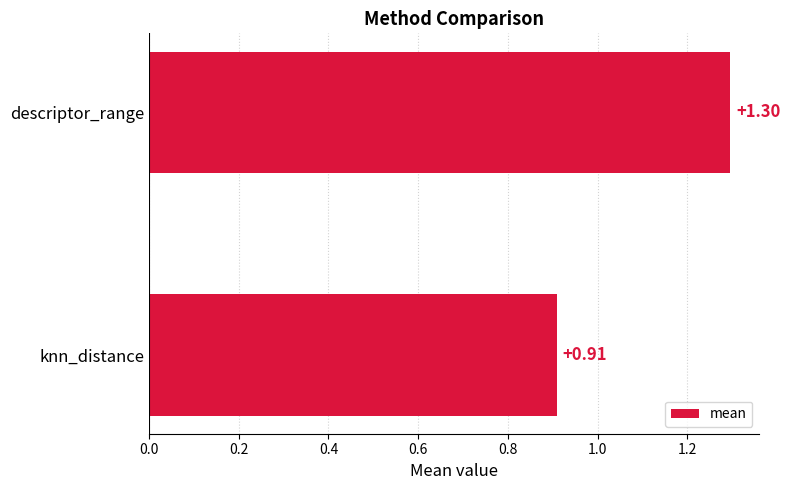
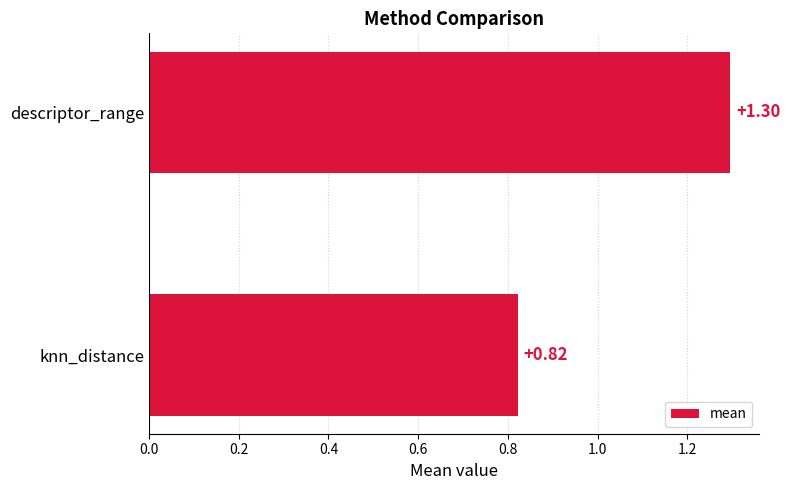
  {
    "descriptor_range": "+1.30",
-   "knn_distance": "+0.91"
+   "knn_distance": "+0.82"
  }
